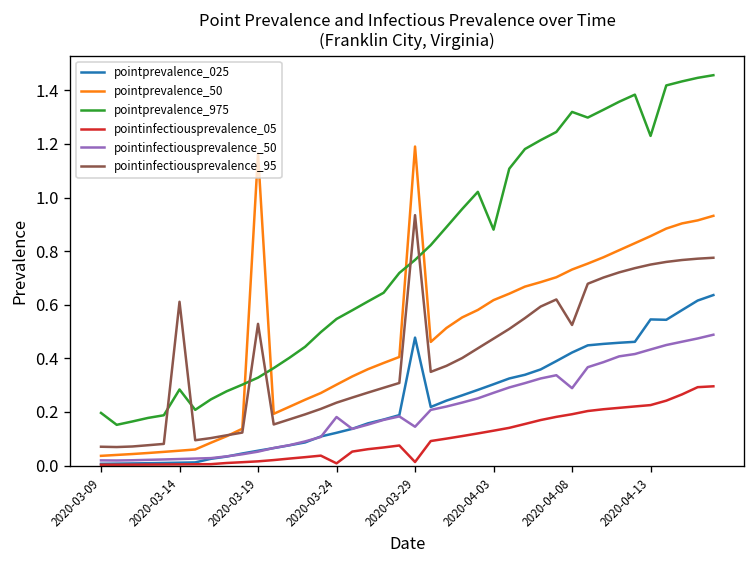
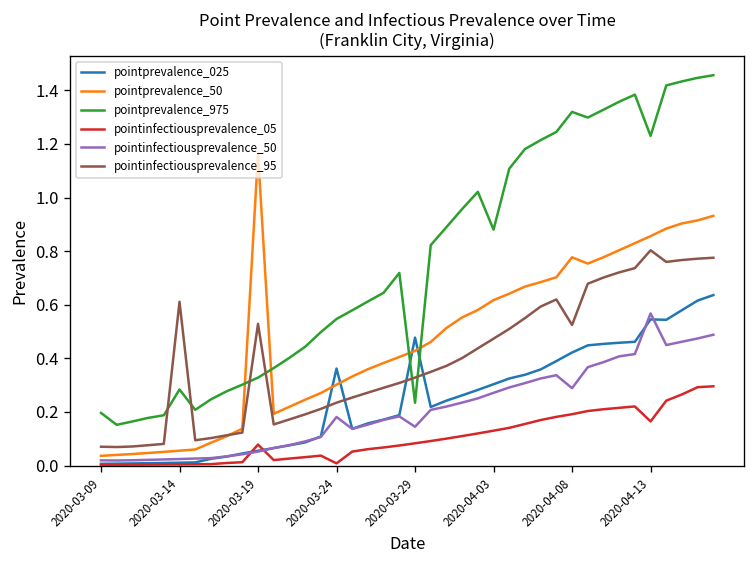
  {
    "pointprevalence_025": {
-     "2020-03-24": 0.12,
+     "2020-03-24": 0.36,
      "2020-03-29": 0.48,
      "2020-04-03": 0.30,
      "2020-04-08": 0.42,
      "2020-04-13": 0.55
    },
    "pointprevalence_50": {
      "2020-03-09": 0.04,
      "2020-03-14": 0.06,
      "2020-03-24": 0.30,
-     "2020-03-29": 1.19,
+     "2020-03-29": 0.43,
      "2020-04-03": 0.62,
-     "2020-04-08": 0.73,
+     "2020-04-08": 0.78,
      "2020-04-13": 0.86
    },
    "pointprevalence_975": {
      "2020-03-09": 0.20,
      "2020-03-14": 0.28,
      "2020-03-19": 0.33,
      "2020-03-24": 0.55,
-     "2020-03-29": 0.77,
+     "2020-03-29": 0.23,
      "2020-04-03": 0.88,
      "2020-04-08": 1.32,
      "2020-04-13": 1.23
    },
    "pointinfectiousprevalence_05": {
-     "2020-03-19": 0.02,
+     "2020-03-19": 0.08,
      "2020-03-24": 0.01,
-     "2020-03-29": 0.01,
+     "2020-03-29": 0.08,
      "2020-04-03": 0.13,
      "2020-04-08": 0.19,
-     "2020-04-13": 0.23
+     "2020-04-13": 0.16
    },
    "pointinfectiousprevalence_50": {
      "2020-03-09": 0.02,
      "2020-03-14": 0.02,
      "2020-03-24": 0.18,
      "2020-03-29": 0.14,
      "2020-04-03": 0.27,
      "2020-04-08": 0.29,
-     "2020-04-13": 0.43
+     "2020-04-13": 0.57
    },
    "pointinfectiousprevalence_95": {
      "2020-03-09": 0.07,
      "2020-03-14": 0.61,
      "2020-03-19": 0.53,
      "2020-03-24": 0.23,
-     "2020-03-29": 0.93,
+     "2020-03-29": 0.33,
      "2020-04-03": 0.47,
      "2020-04-08": 0.52,
-     "2020-04-13": 0.75
+     "2020-04-13": 0.80
    }
  }
